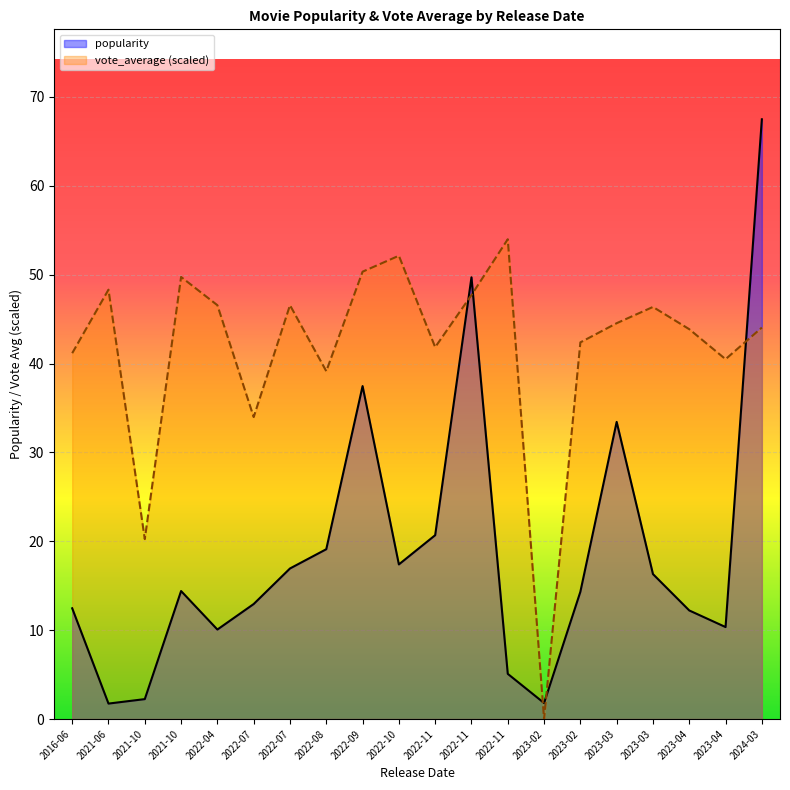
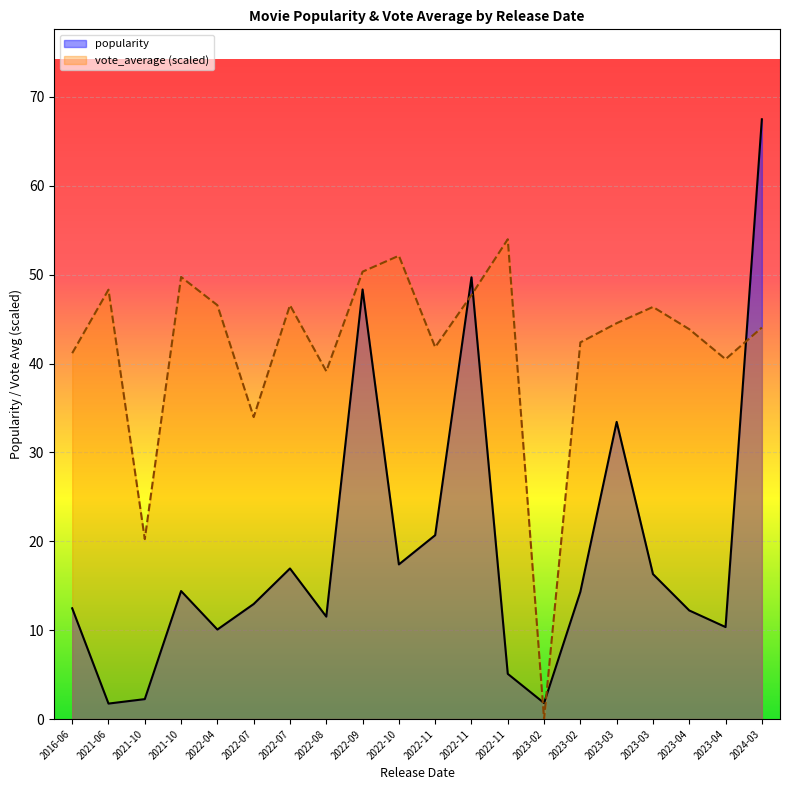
  {
    "popularity": {
      "2016-06": 12,
      "2021-06": 2,
      "2022-04": 10,
-     "2022-08": 19,
-     "2022-09": 37,
+     "2022-08": 12,
+     "2022-09": 48,
      "2022-10": 17,
      "2024-03": 67
    },
    "vote_average (scaled)": {
      "2016-06": 41,
      "2021-06": 48,
      "2022-04": 47,
      "2022-08": 39,
      "2022-09": 50,
      "2022-10": 52,
      "2024-03": 44
    }
  }
